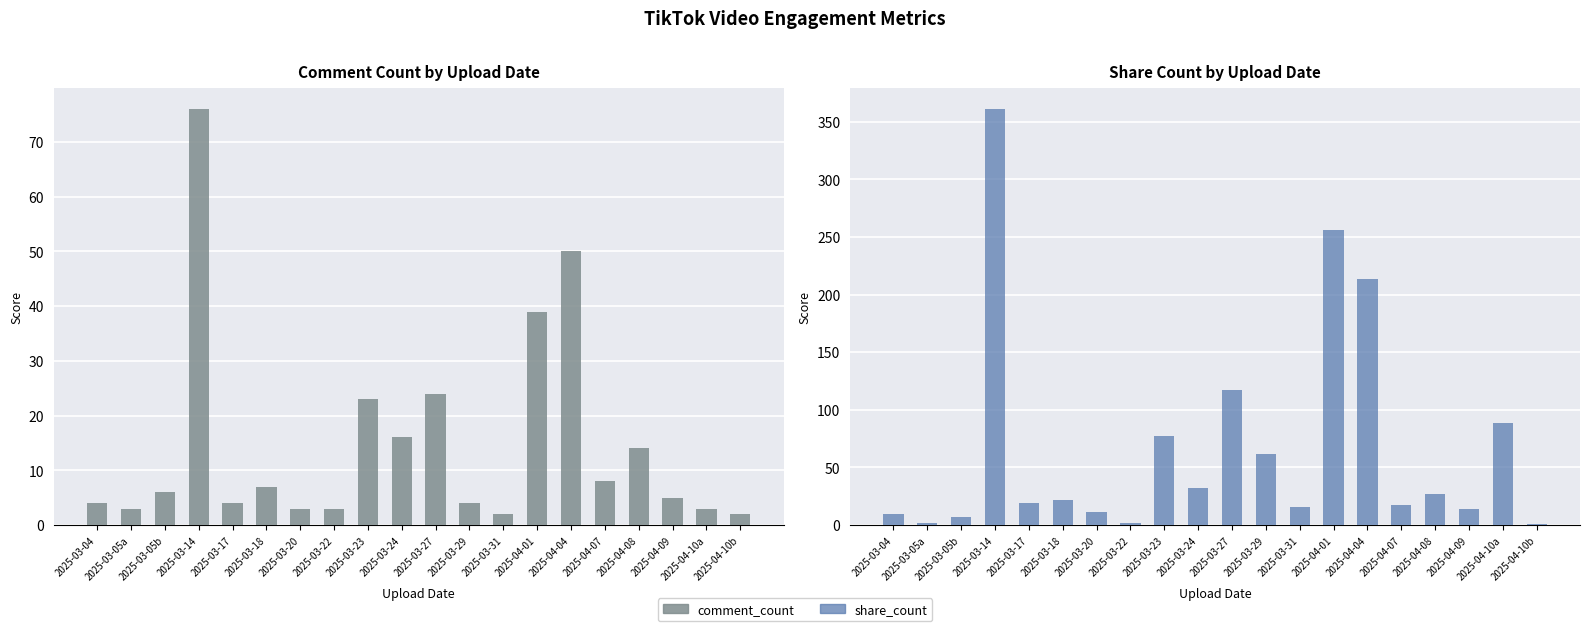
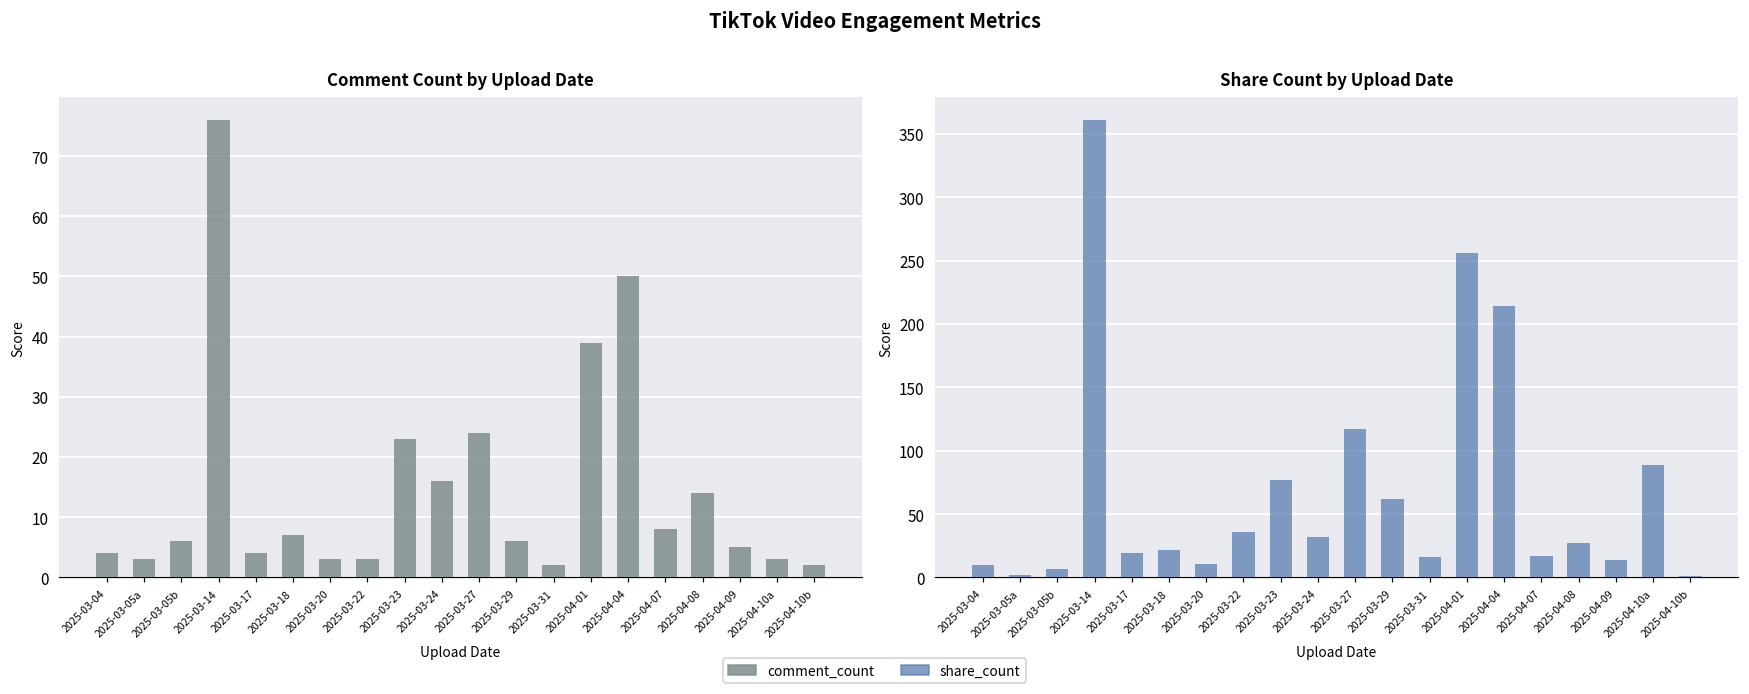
  {
    "Comment Count by Upload Date": {
      "2025-03-04": 4,
      "2025-03-05a": 3,
      "2025-03-05b": 6,
      "2025-03-14": 76,
      "2025-03-17": 4,
      "2025-03-18": 7,
      "2025-03-20": 3,
      "2025-03-22": 3,
      "2025-03-23": 23,
      "2025-03-24": 16,
      "2025-03-27": 24,
-     "2025-03-29": 4,
+     "2025-03-29": 6,
      "2025-03-31": 2,
      "2025-04-01": 39,
      "2025-04-04": 50,
      "2025-04-07": 8,
      "2025-04-08": 14,
      "2025-04-09": 5,
      "2025-04-10a": 3,
      "2025-04-10b": 2
    },
    "Share Count by Upload Date": {
      "2025-03-04": 10,
      "2025-03-05b": 7,
      "2025-03-14": 361,
      "2025-03-17": 19,
      "2025-03-18": 22,
      "2025-03-20": 11,
-     "2025-03-22": 2,
+     "2025-03-22": 36,
      "2025-03-23": 77,
      "2025-03-24": 32,
      "2025-03-27": 117,
      "2025-03-29": 62,
      "2025-03-31": 16,
      "2025-04-01": 256,
      "2025-04-04": 214,
      "2025-04-07": 17,
      "2025-04-08": 27,
      "2025-04-09": 14,
      "2025-04-10a": 89
    }
  }
